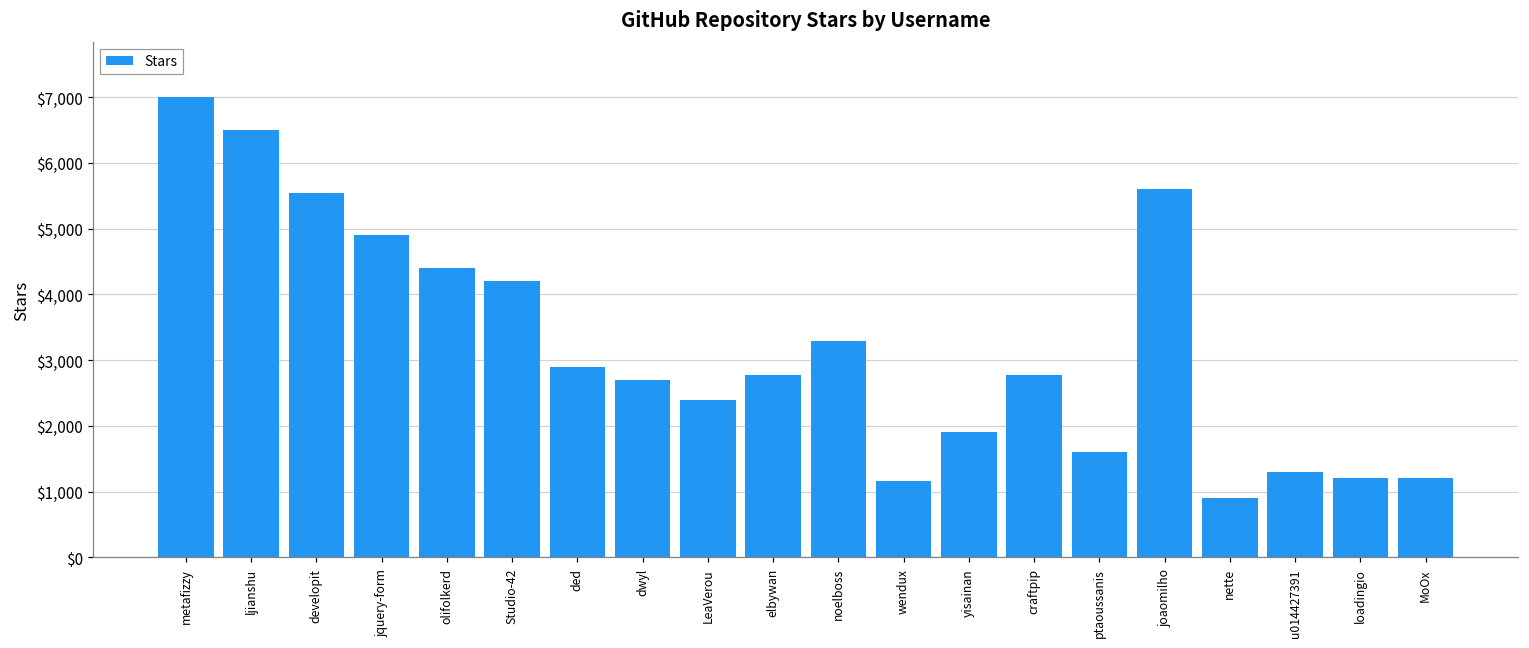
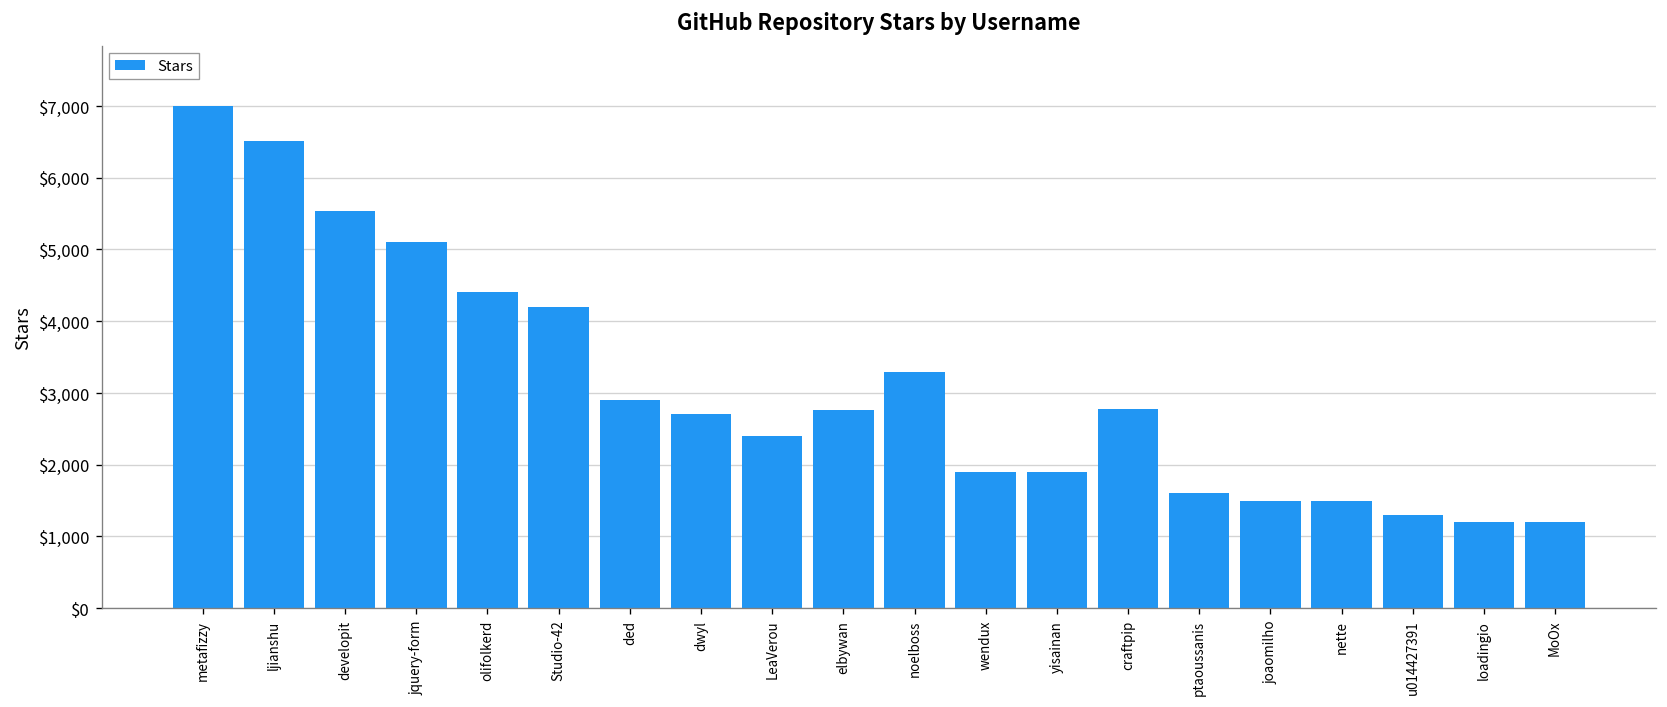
  {
    "metafizzy": "$7,000",
    "ljianshu": "$6,500",
    "developit": "$5,500",
-   "jquery-form": "$4,900",
+   "jquery-form": "$5,100",
    "olifolkerd": "$4,400",
    "Studio-42": "$4,200",
    "ded": "$2,900",
    "dwyl": "$2,700",
    "LeaVerou": "$2,400",
    "elbywan": "$2,800",
    "noelboss": "$3,300",
-   "wendux": "$1,200",
+   "wendux": "$1,900",
    "yisainan": "$1,900",
    "craftpip": "$2,800",
    "ptaoussanis": "$1,600",
-   "joaomilho": "$5,600",
-   "nette": "$900",
+   "joaomilho": "$1,500",
+   "nette": "$1,500",
    "u014427391": "$1,300",
    "loadingio": "$1,200",
    "MoOx": "$1,200"
  }
